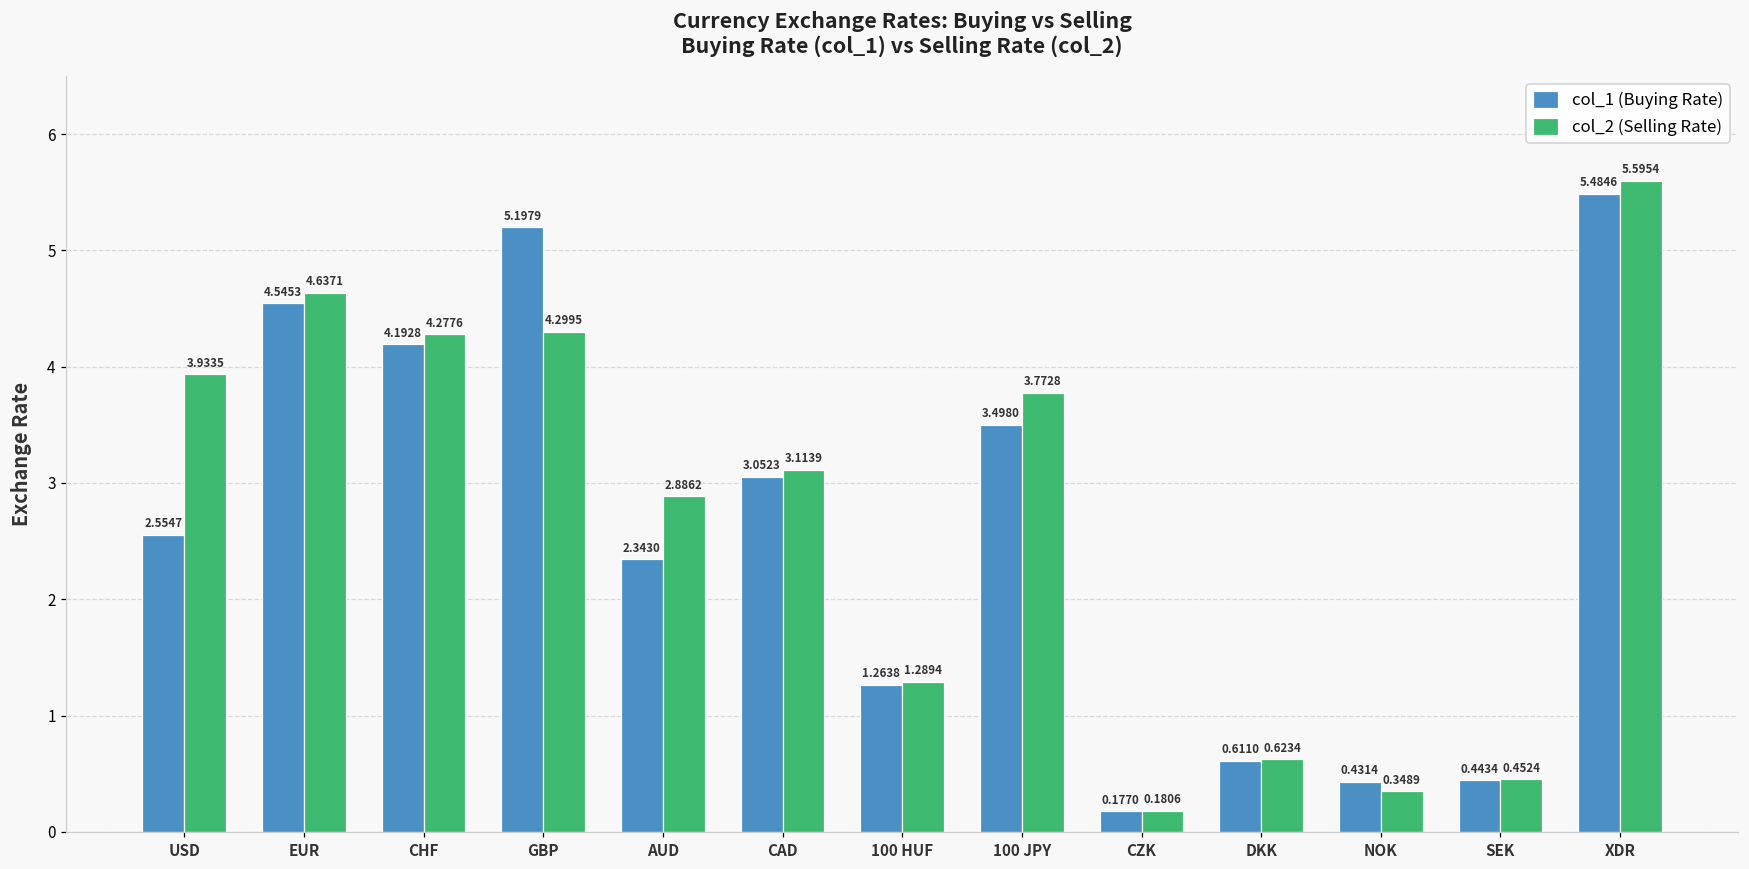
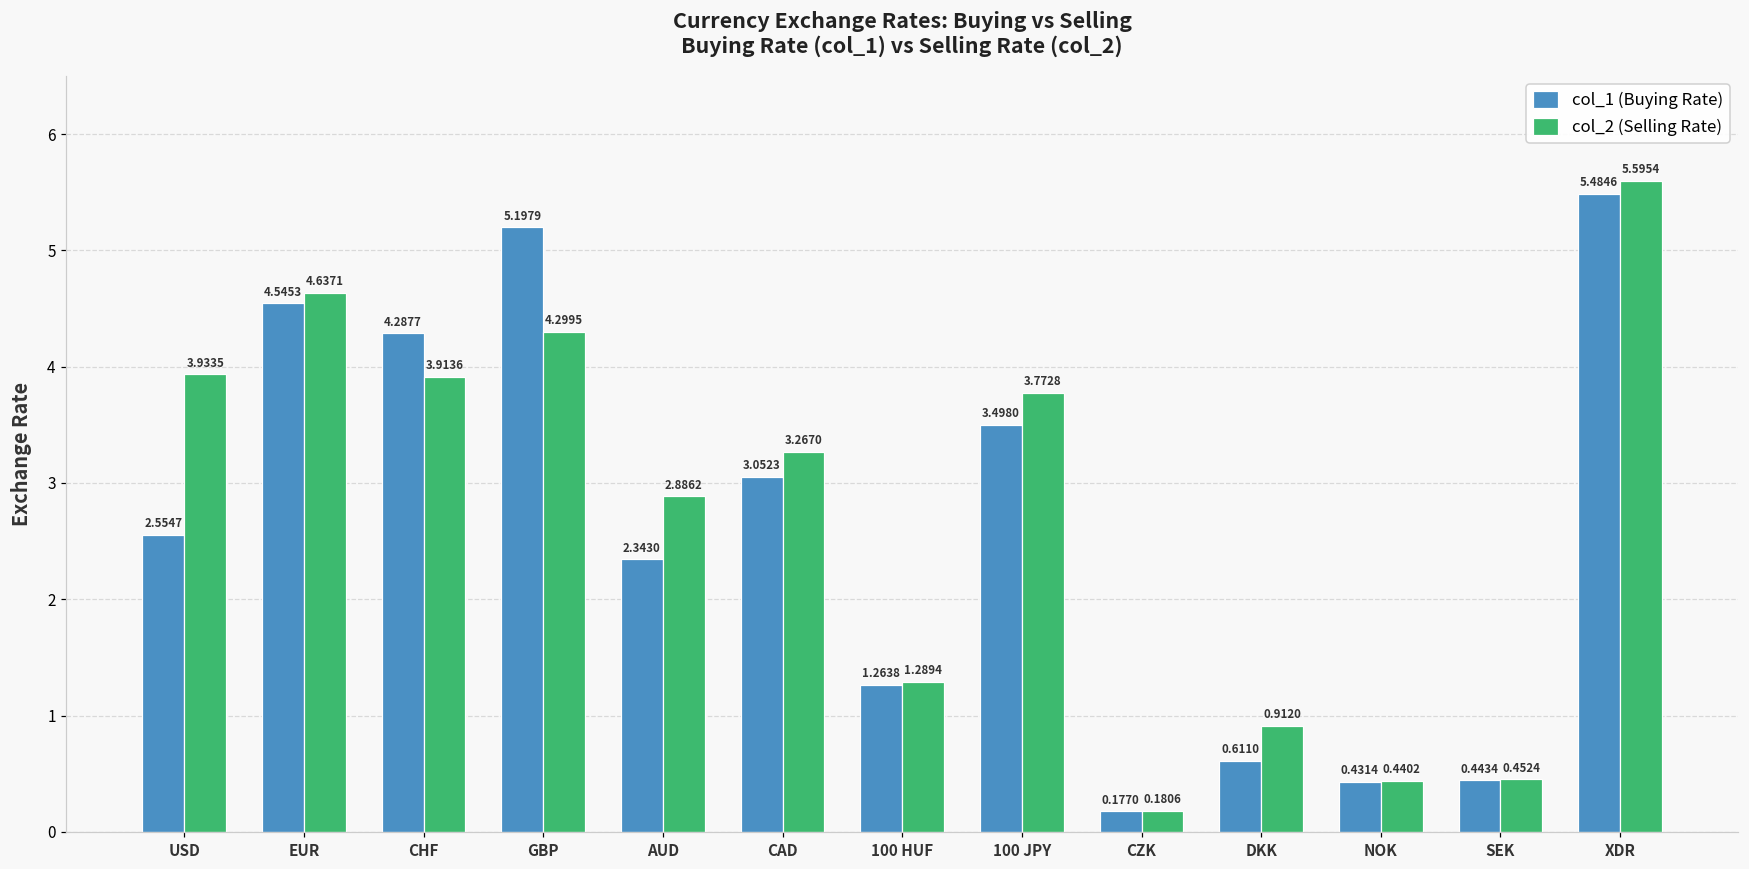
  {
    "col_1 (Buying Rate)": {
      "USD": 2.5547,
      "EUR": 4.5453,
-     "CHF": 4.1928,
+     "CHF": 4.2877,
      "GBP": 5.1979,
      "AUD": 2.3430,
      "CAD": 3.0523,
      "100 HUF": 1.2638,
      "100 JPY": 3.4980,
      "CZK": 0.1770,
      "DKK": 0.6110,
      "NOK": 0.4314,
      "SEK": 0.4434,
      "XDR": 5.4846
    },
    "col_2 (Selling Rate)": {
      "USD": 3.9335,
      "EUR": 4.6371,
-     "CHF": 4.2776,
+     "CHF": 3.9136,
      "GBP": 4.2995,
      "AUD": 2.8862,
-     "CAD": 3.1139,
+     "CAD": 3.2670,
      "100 HUF": 1.2894,
      "100 JPY": 3.7728,
      "CZK": 0.1806,
-     "DKK": 0.6234,
-     "NOK": 0.3489,
+     "DKK": 0.9120,
+     "NOK": 0.4402,
      "SEK": 0.4524,
      "XDR": 5.5954
    }
  }
